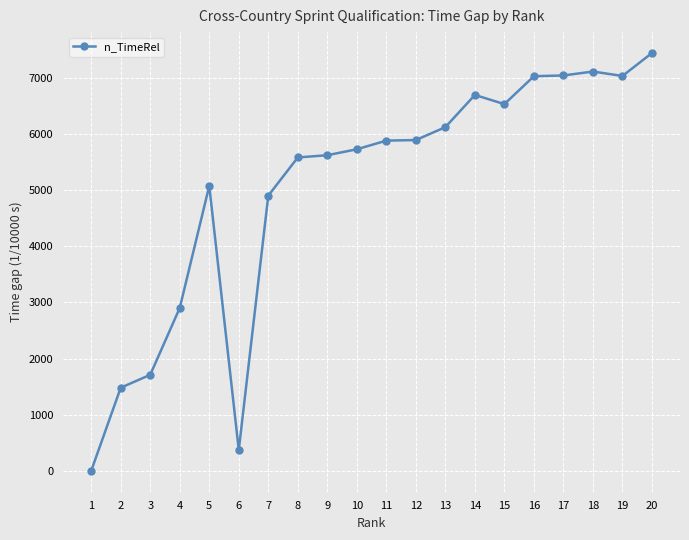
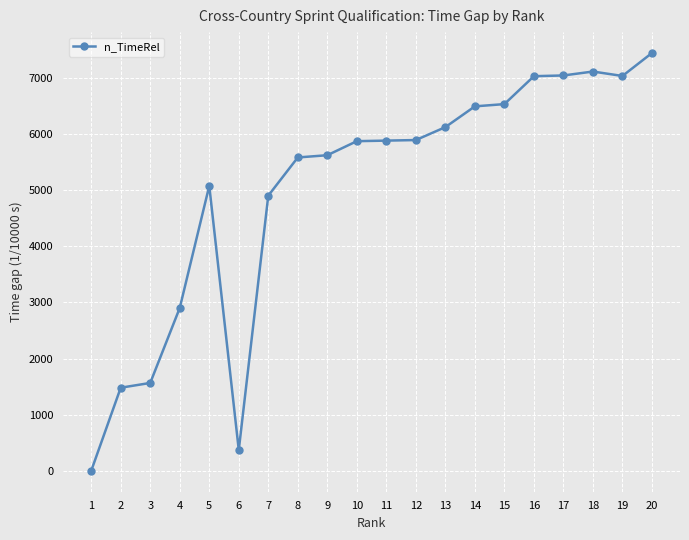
  {
    "1": 0,
    "2": 1500,
-   "3": 1700,
+   "3": 1600,
    "4": 2900,
    "5": 5100,
    "6": 400,
    "7": 4900,
    "8": 5600,
    "9": 5600,
-   "10": 5700,
+   "10": 5900,
    "11": 5900,
    "12": 5900,
    "13": 6100,
-   "14": 6700,
+   "14": 6500,
    "15": 6500,
    "16": 7000,
    "17": 7000,
    "18": 7100,
    "19": 7000,
    "20": 7400
  }
